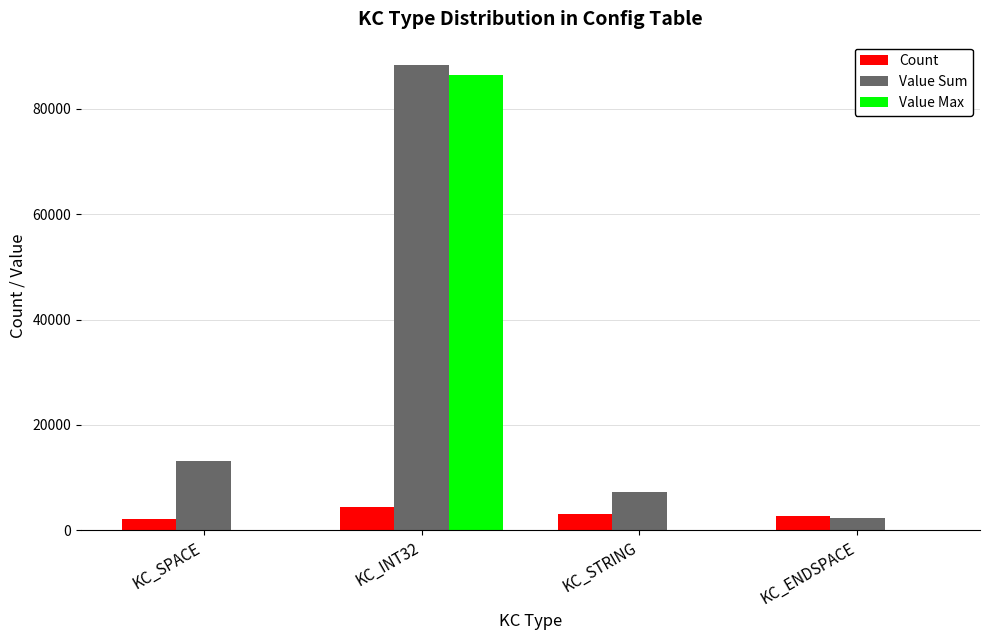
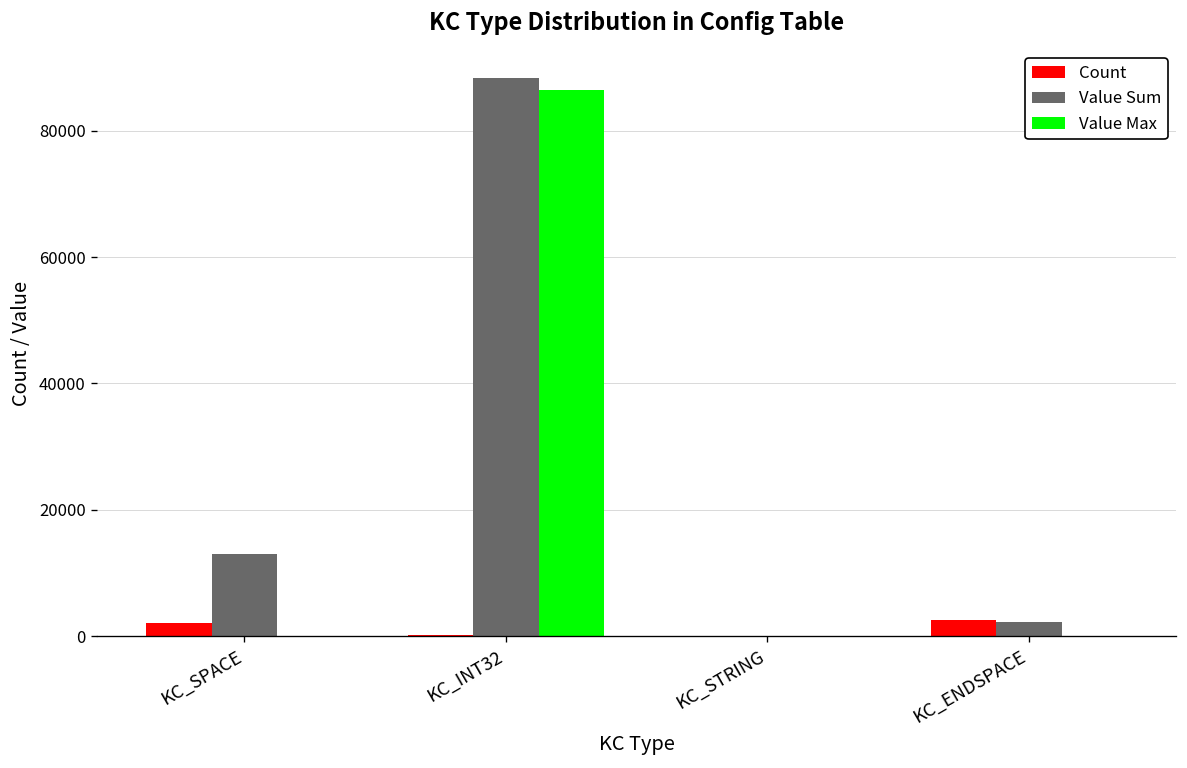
  {
    "Count": {
      "KC_SPACE": 2000,
-     "KC_INT32": 4000,
-     "KC_STRING": 3000,
+     "KC_INT32": 0,
+     "KC_STRING": 0,
      "KC_ENDSPACE": 3000
    },
    "Value Sum": {
      "KC_SPACE": 13000,
      "KC_INT32": 88000,
-     "KC_STRING": 7000,
+     "KC_STRING": 0,
      "KC_ENDSPACE": 2000
    },
    "Value Max": {
      "KC_SPACE": 0,
      "KC_INT32": 86000,
      "KC_STRING": 0,
      "KC_ENDSPACE": 0
    }
  }
